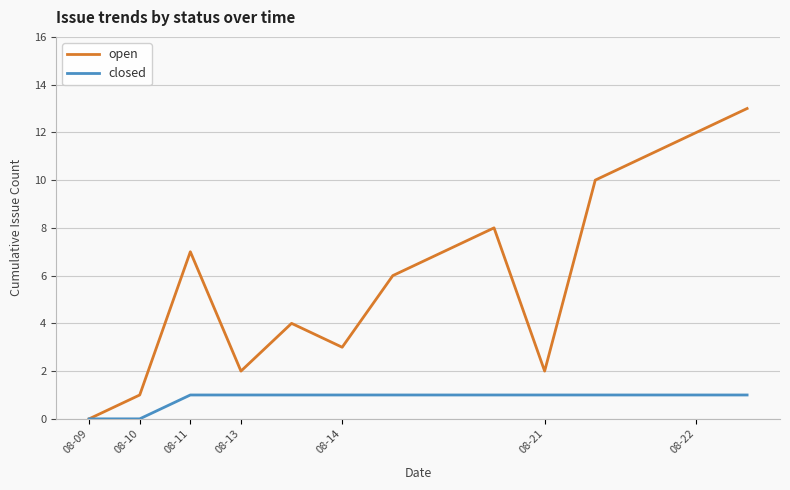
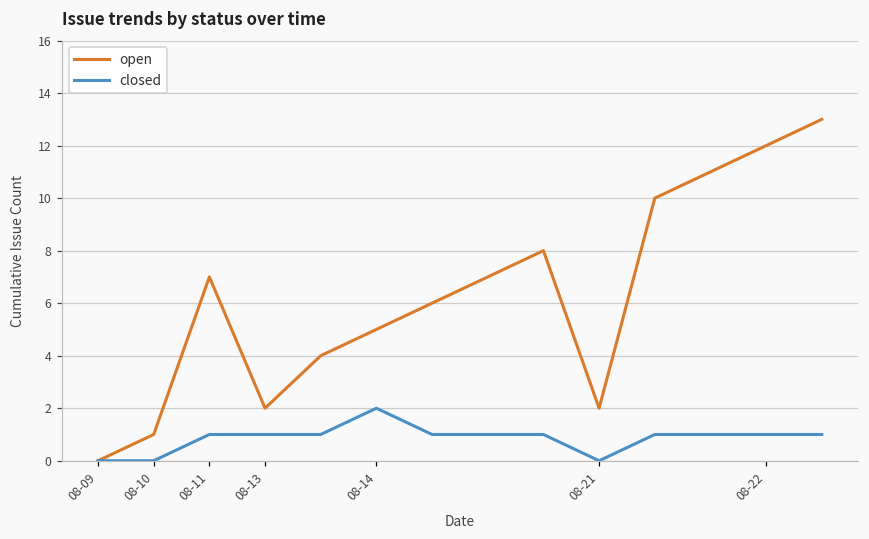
  {
    "open": {
      "08-10": 1,
      "08-11": 7,
      "08-13": 2,
-     "08-14": 3,
+     "08-14": 5,
      "08-21": 2,
      "08-22": 12
    },
    "closed": {
      "08-10": 0,
      "08-11": 1,
      "08-13": 1,
-     "08-14": 1,
-     "08-21": 1,
+     "08-14": 2,
+     "08-21": 0,
      "08-22": 1
    }
  }
